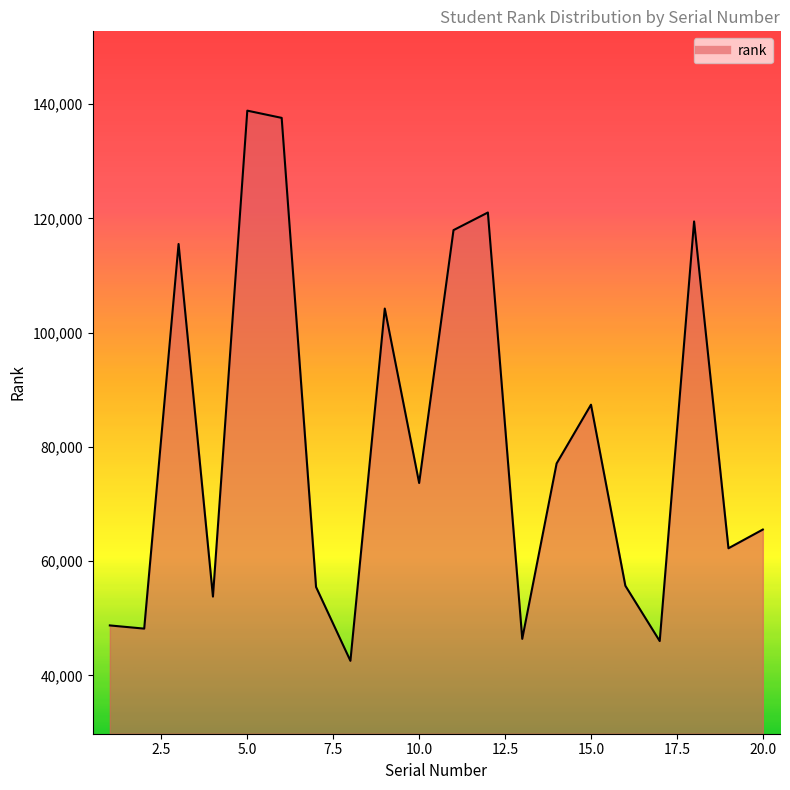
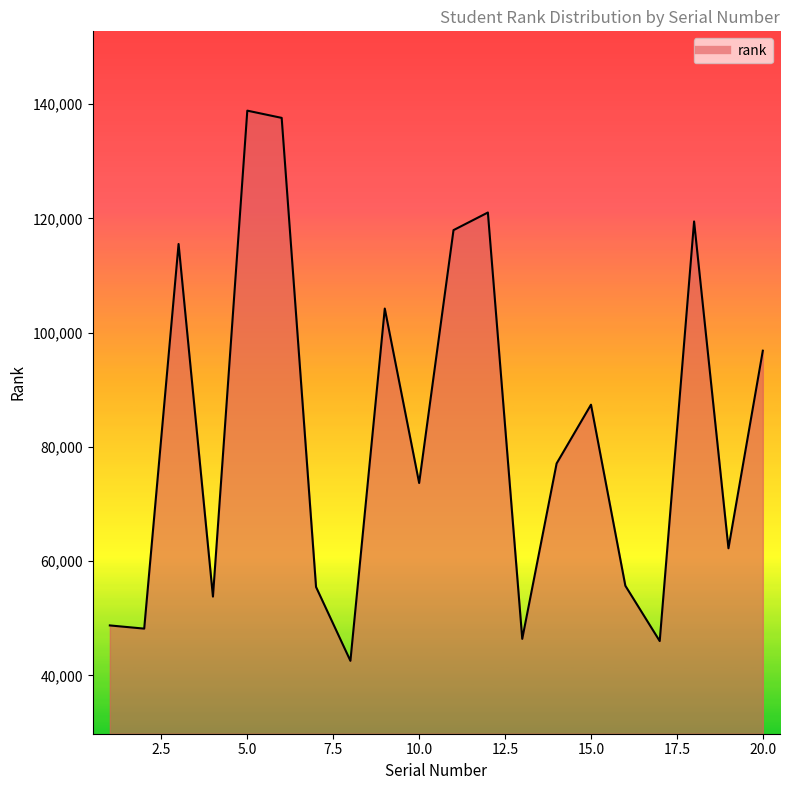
  {
    "5.0": "139,000",
    "10.0": "74,000",
    "15.0": "87,000",
-   "20.0": "66,000"
+   "20.0": "97,000"
  }
